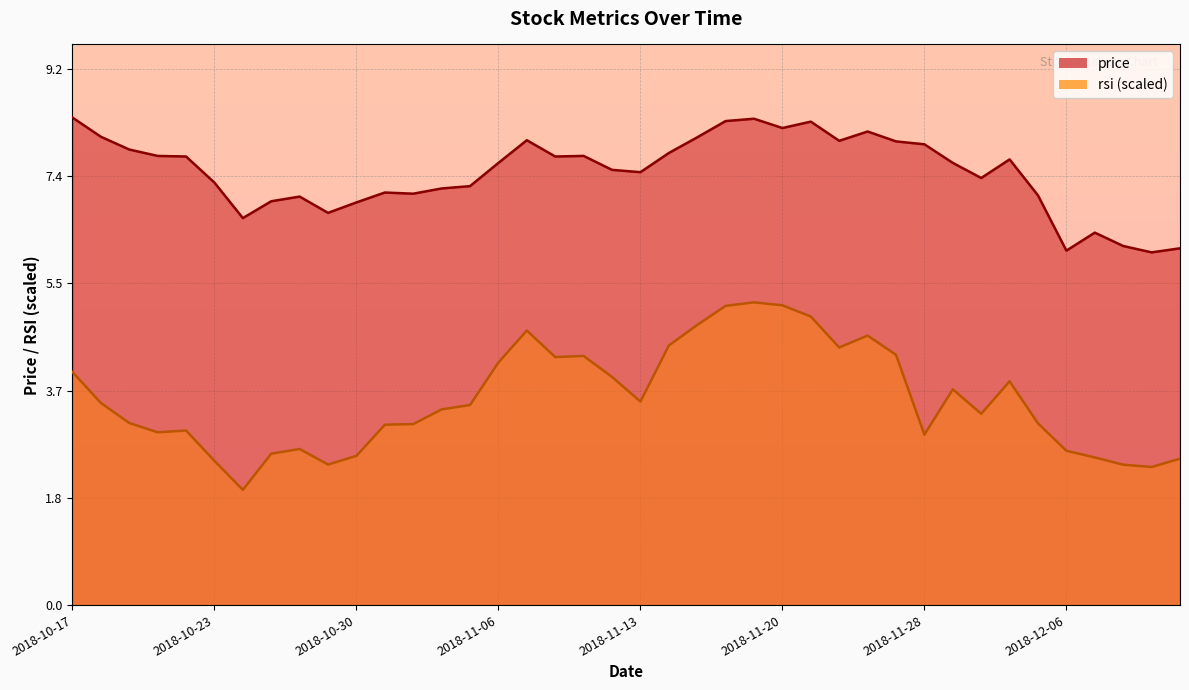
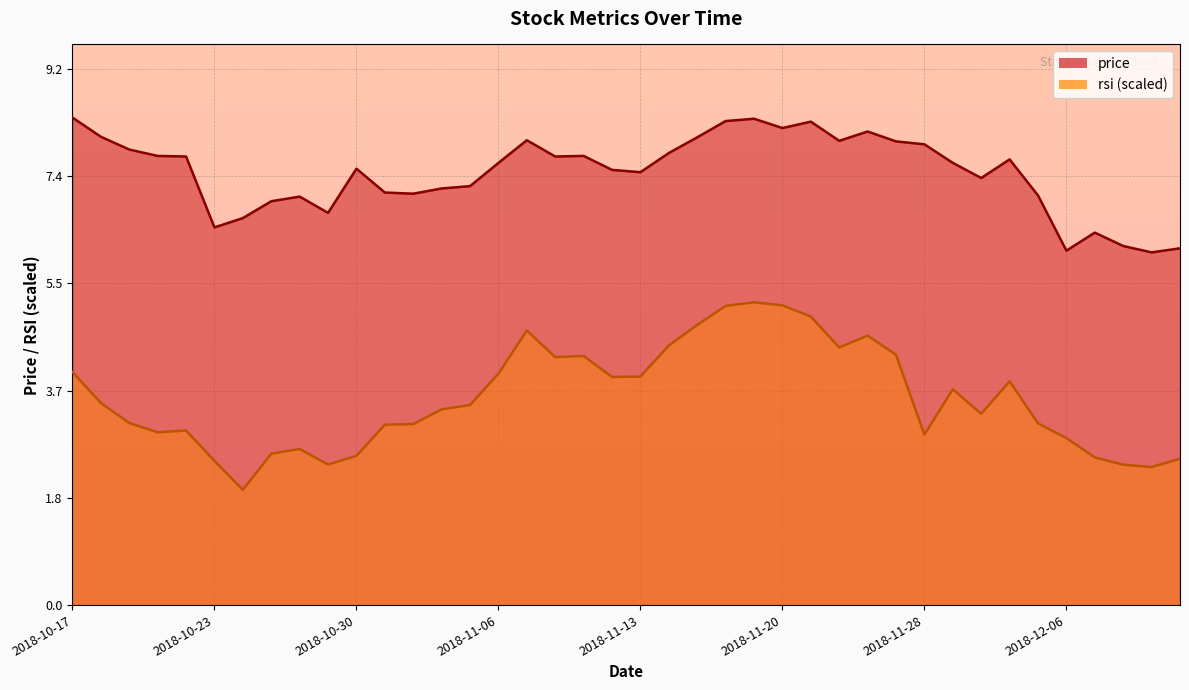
  {
    "price": {
-     "2018-10-23": 7.3,
-     "2018-10-30": 6.9,
+     "2018-10-23": 6.5,
+     "2018-10-30": 7.5,
      "2018-11-06": 7.6,
      "2018-11-13": 7.5,
      "2018-11-20": 8.2,
      "2018-11-28": 7.9,
      "2018-12-06": 6.1
    },
    "rsi (scaled)": {
      "2018-10-23": 2.5,
      "2018-10-30": 2.6,
-     "2018-11-06": 4.2,
-     "2018-11-13": 3.5,
+     "2018-11-06": 4.0,
+     "2018-11-13": 3.9,
      "2018-11-20": 5.2,
      "2018-11-28": 2.9,
-     "2018-12-06": 2.7
+     "2018-12-06": 2.9
    }
  }
